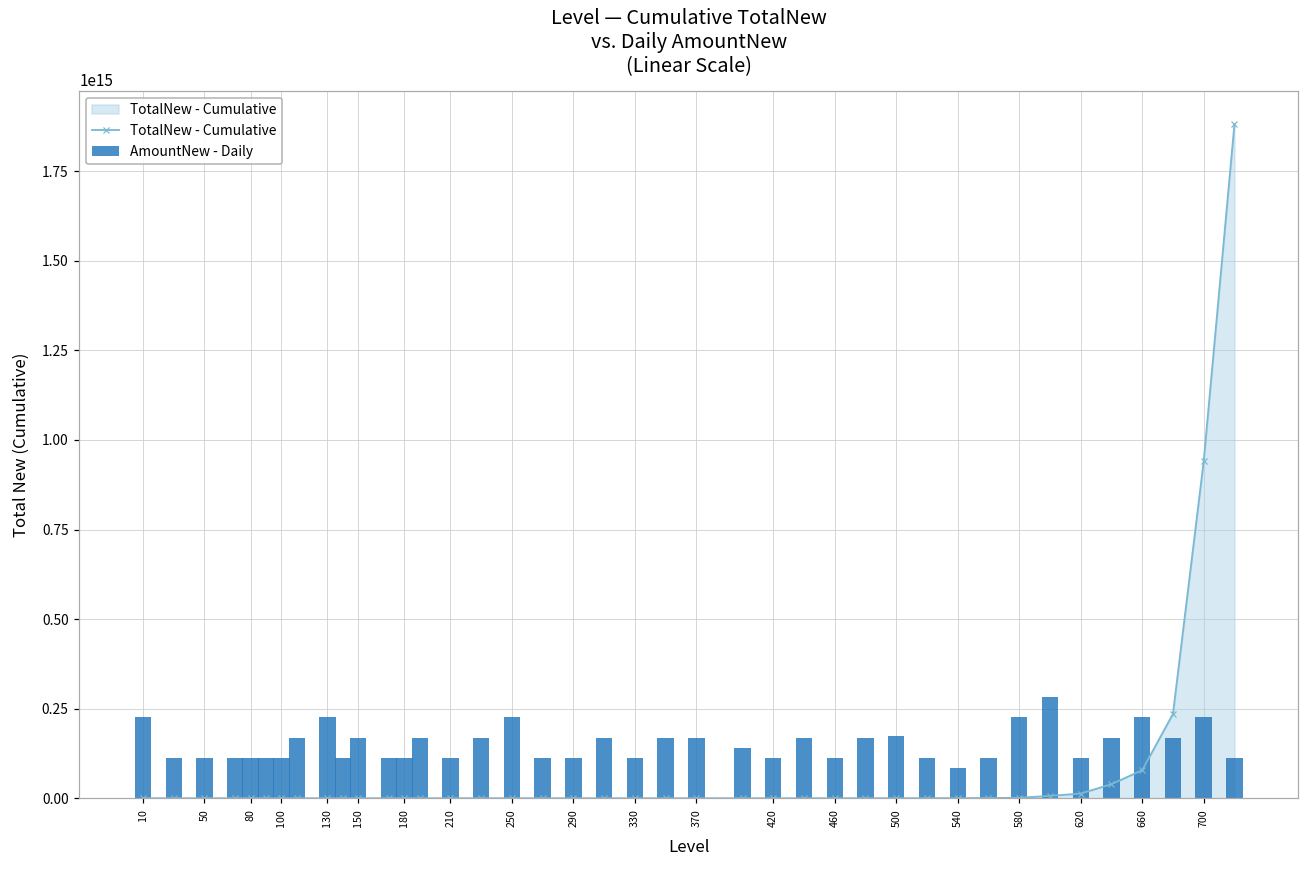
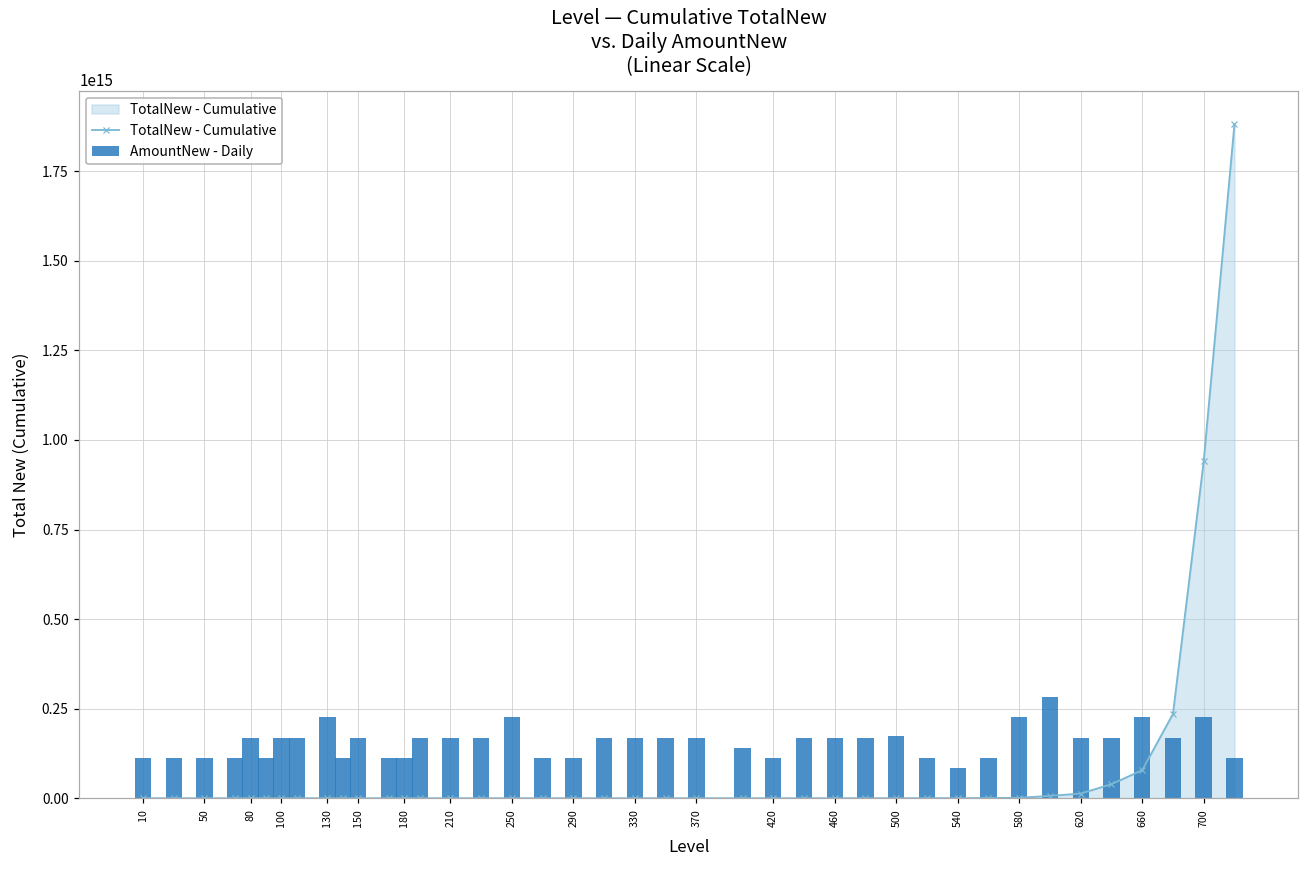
  {
    "AmountNew - Daily": {
-     "10": 230000000000000,
+     "10": 110000000000000,
      "50": 110000000000000,
-     "80": 110000000000000,
-     "100": 110000000000000,
+     "80": 170000000000000,
+     "100": 170000000000000,
      "130": 230000000000000,
      "150": 170000000000000,
      "180": 110000000000000,
-     "210": 110000000000000,
+     "210": 170000000000000,
      "250": 230000000000000,
      "290": 110000000000000,
-     "330": 110000000000000,
+     "330": 170000000000000,
      "370": 170000000000000,
      "420": 110000000000000,
-     "460": 110000000000000,
+     "460": 170000000000000,
      "500": 170000000000000,
      "540": 80000000000000,
      "580": 230000000000000,
-     "620": 110000000000000,
+     "620": 170000000000000,
      "660": 230000000000000,
      "700": 230000000000000
    }
  }
